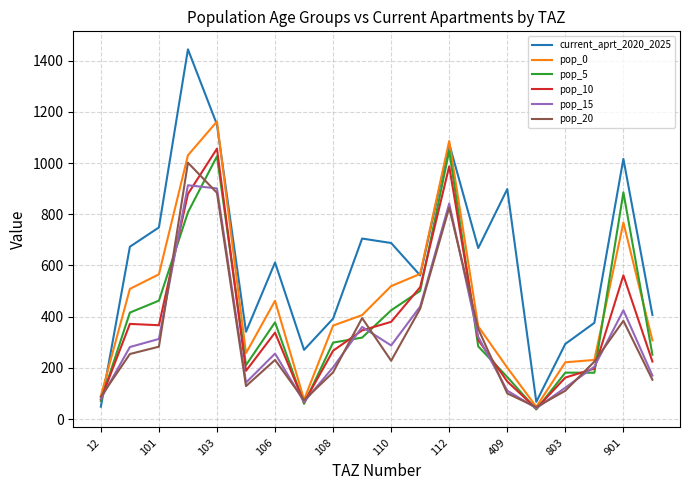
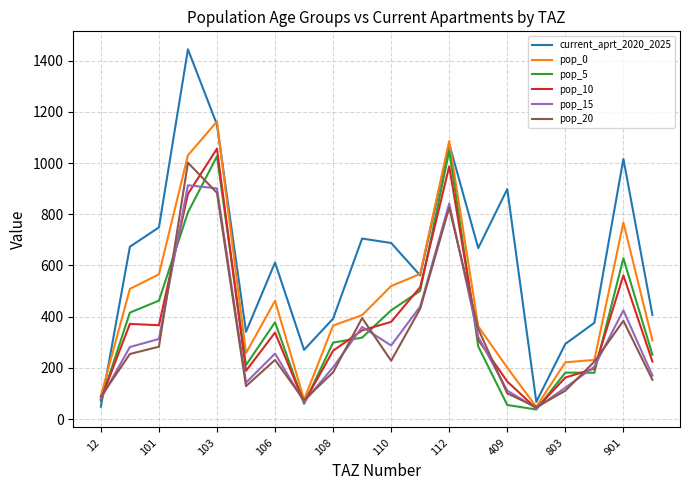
  {
    "current_aprt_2020_2025": {
      "12": 50,
      "101": 750,
      "103": 1150,
      "106": 610,
      "108": 390,
      "110": 690,
      "112": 1080,
      "409": 900,
      "803": 290,
      "901": 1020
    },
    "pop_0": {
      "101": 570,
      "103": 1160,
      "106": 460,
      "108": 370,
      "110": 520,
      "112": 1090,
      "409": 200,
      "803": 220,
      "901": 770
    },
    "pop_5": {
      "101": 460,
      "103": 1030,
      "106": 380,
      "108": 300,
      "110": 430,
      "112": 1050,
-     "409": 160,
+     "409": 60,
      "803": 180,
-     "901": 890
+     "901": 630
    },
    "pop_10": {
      "101": 370,
      "103": 1060,
      "106": 340,
      "108": 270,
      "110": 380,
      "112": 990,
      "409": 150,
      "803": 160,
      "901": 560
    },
    "pop_15": {
      "101": 310,
      "103": 900,
      "106": 260,
      "108": 200,
      "110": 290,
      "112": 840,
      "409": 110,
      "803": 120,
      "901": 430
    },
    "pop_20": {
      "101": 280,
      "103": 880,
      "106": 230,
      "108": 180,
      "110": 230,
      "112": 830,
      "409": 100,
      "803": 110,
      "901": 380
    }
  }
